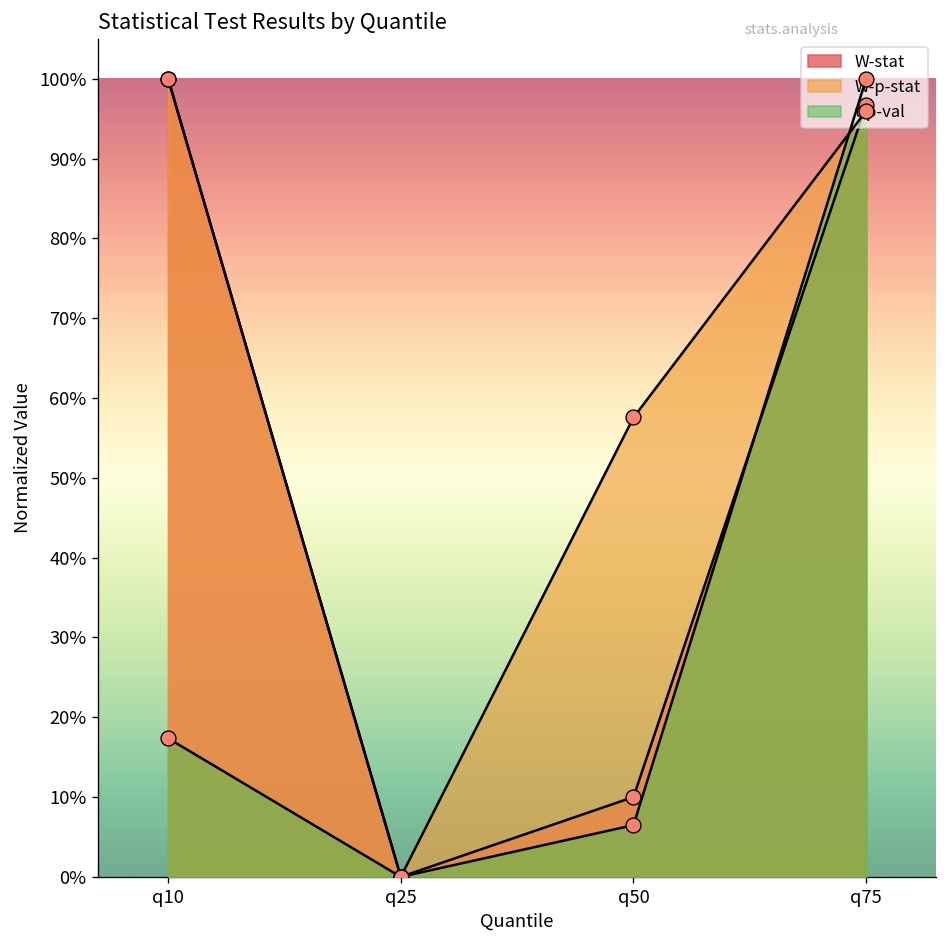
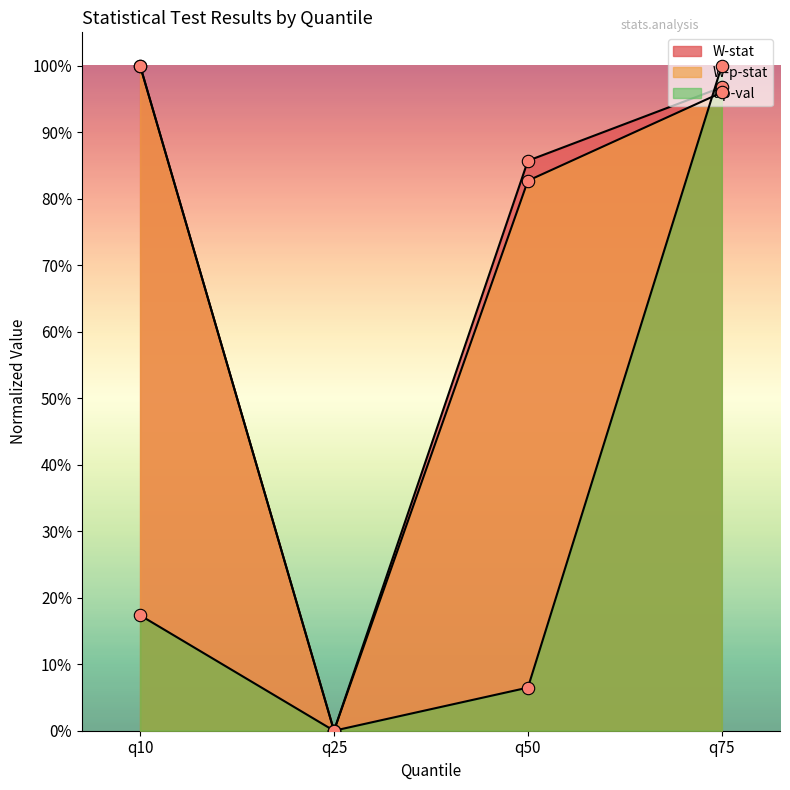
  {
    "W-stat": {
-     "q50": "10%"
+     "q50": "86%"
    },
    "W-p-stat": {
-     "q50": "58%"
+     "q50": "83%"
    },
    "t-p-val": {
      "q10": "17%",
      "q50": "6%"
    }
  }
